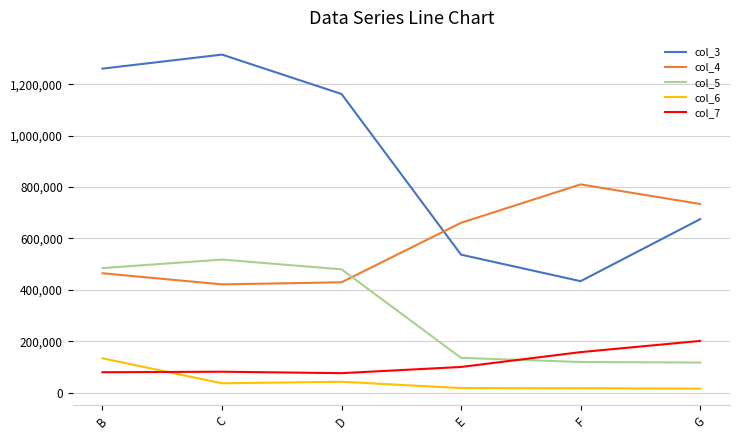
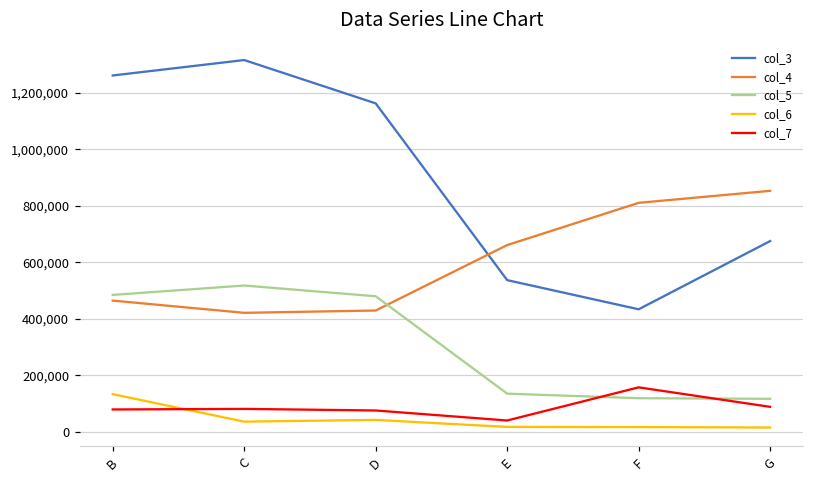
  {
    "col_3": {
      "B": "1,260,000",
      "C": "1,320,000",
      "D": "1,160,000",
      "E": "540,000",
      "F": "430,000",
      "G": "670,000"
    },
    "col_4": {
      "B": "460,000",
      "C": "420,000",
      "D": "430,000",
      "E": "660,000",
      "F": "810,000",
-     "G": "730,000"
+     "G": "850,000"
    },
    "col_5": {
      "B": "480,000",
      "C": "520,000",
      "D": "480,000",
      "E": "140,000",
      "F": "120,000",
      "G": "120,000"
    },
    "col_6": {
      "B": "130,000",
      "C": "40,000",
      "D": "40,000",
      "E": "20,000",
      "F": "20,000",
      "G": "20,000"
    },
    "col_7": {
      "B": "80,000",
      "C": "80,000",
      "D": "80,000",
-     "E": "100,000",
+     "E": "40,000",
      "F": "160,000",
-     "G": "200,000"
+     "G": "90,000"
    }
  }
